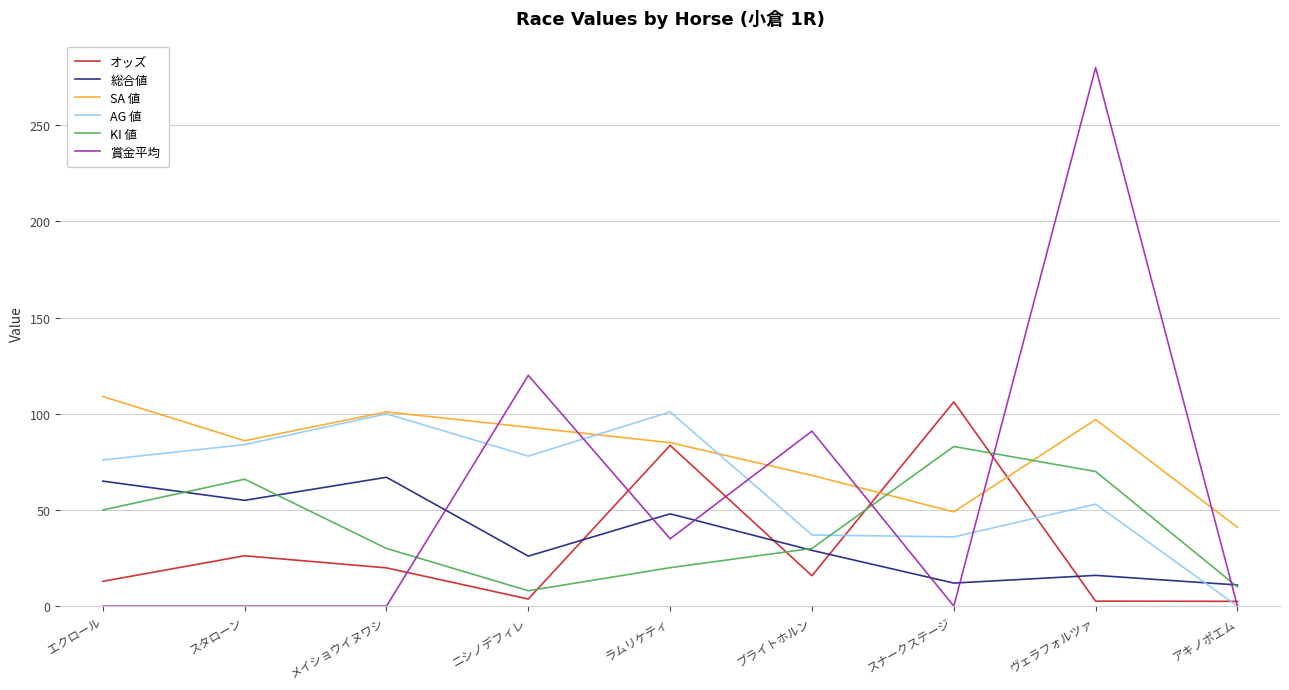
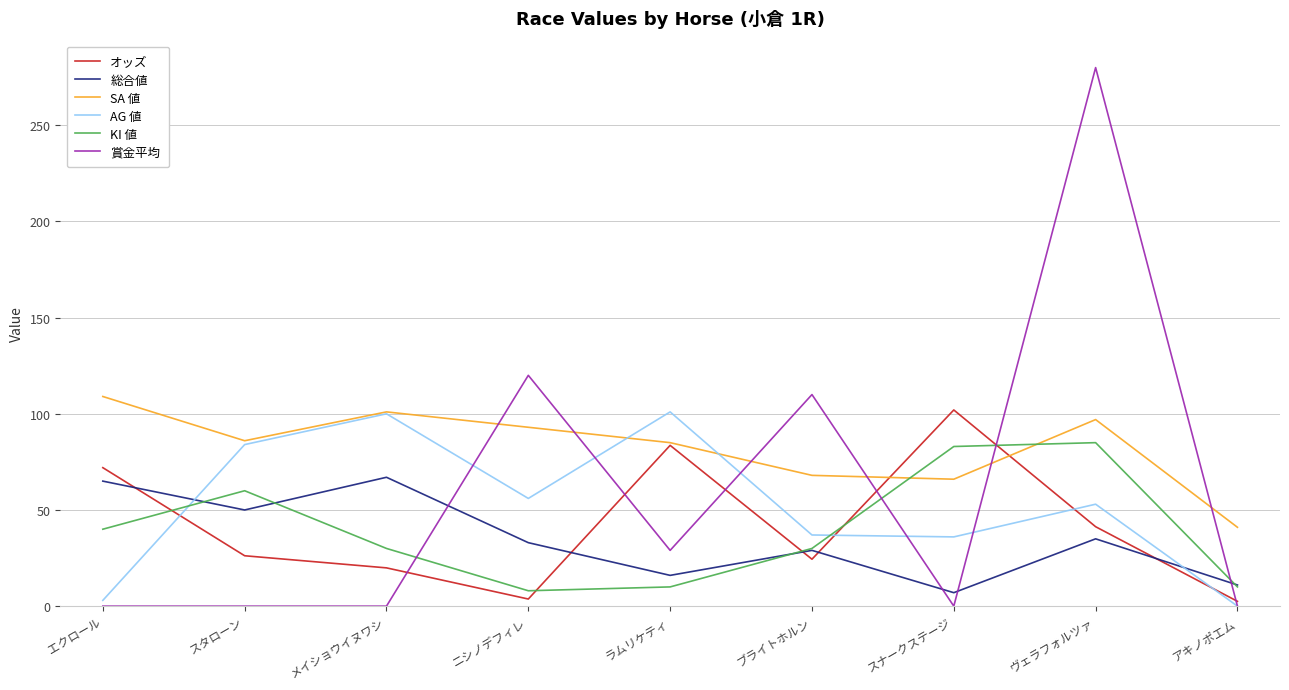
  {
    "オッズ": {
-     "エクロール": 13,
+     "エクロール": 72,
      "スタローン": 26,
      "メイショウイヌワシ": 20,
      "ニシノデフィレ": 4,
      "ラムリケティ": 84,
-     "ブライトホルン": 16,
-     "スナークステージ": 106,
-     "ヴェラフォルツァ": 3,
+     "ブライトホルン": 24,
+     "スナークステージ": 102,
+     "ヴェラフォルツァ": 41,
      "アキノポエム": 3
    },
    "総合値": {
      "エクロール": 65,
-     "スタローン": 55,
+     "スタローン": 50,
      "メイショウイヌワシ": 67,
-     "ニシノデフィレ": 26,
-     "ラムリケティ": 48,
-     "スナークステージ": 12,
-     "ヴェラフォルツァ": 16
+     "ニシノデフィレ": 33,
+     "ラムリケティ": 16,
+     "スナークステージ": 7,
+     "ヴェラフォルツァ": 35
    },
    "SA 値": {
      "エクロール": 109,
      "スタローン": 86,
      "ニシノデフィレ": 93,
      "ラムリケティ": 85,
      "ブライトホルン": 68,
-     "スナークステージ": 49,
+     "スナークステージ": 66,
      "ヴェラフォルツァ": 97,
      "アキノポエム": 41
    },
    "AG 値": {
-     "エクロール": 76,
+     "エクロール": 3,
      "スタローン": 84,
-     "ニシノデフィレ": 78,
+     "ニシノデフィレ": 56,
      "ラムリケティ": 101,
      "ブライトホルン": 37,
      "スナークステージ": 36,
      "ヴェラフォルツァ": 53
    },
    "KI 値": {
-     "エクロール": 50,
-     "スタローン": 66,
+     "エクロール": 40,
+     "スタローン": 60,
      "メイショウイヌワシ": 30,
      "ニシノデフィレ": 8,
-     "ラムリケティ": 20,
+     "ラムリケティ": 10,
      "スナークステージ": 83,
-     "ヴェラフォルツァ": 70
+     "ヴェラフォルツァ": 85
    },
    "賞金平均": {
      "エクロール": 0,
      "スタローン": 0,
      "メイショウイヌワシ": 0,
      "ニシノデフィレ": 120,
-     "ラムリケティ": 35,
-     "ブライトホルン": 91,
+     "ラムリケティ": 29,
+     "ブライトホルン": 110,
      "スナークステージ": 0,
      "ヴェラフォルツァ": 280
    }
  }
